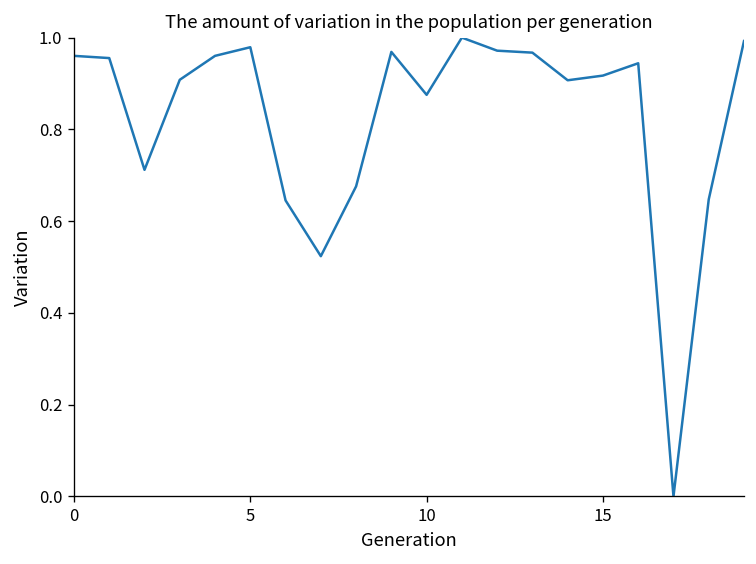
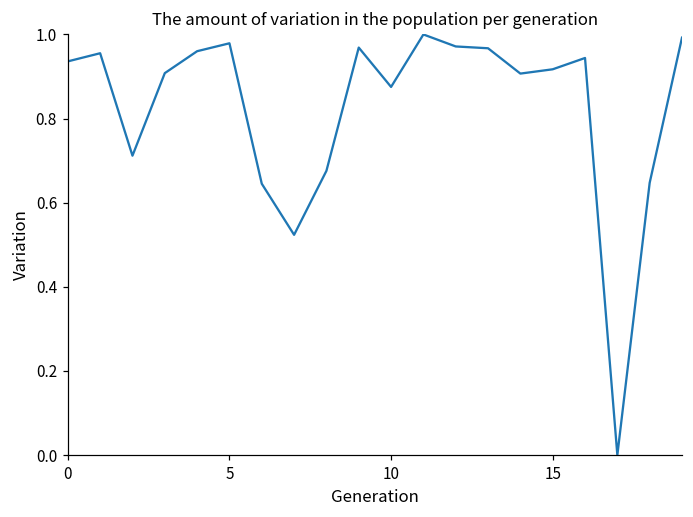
  {
-   "0": 0.96,
+   "0": 0.94,
    "5": 0.98,
    "10": 0.88,
    "15": 0.92
  }
